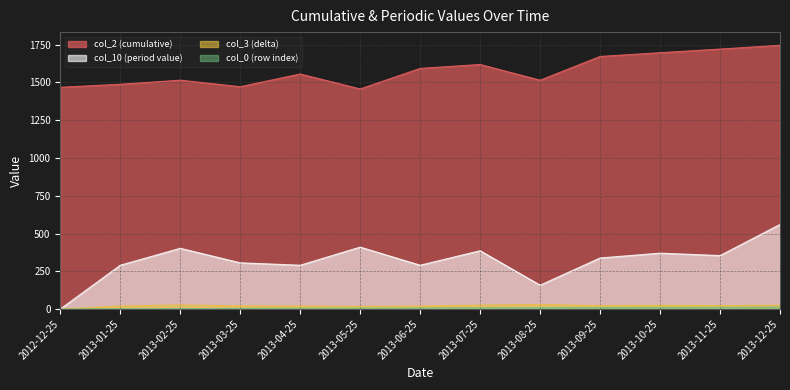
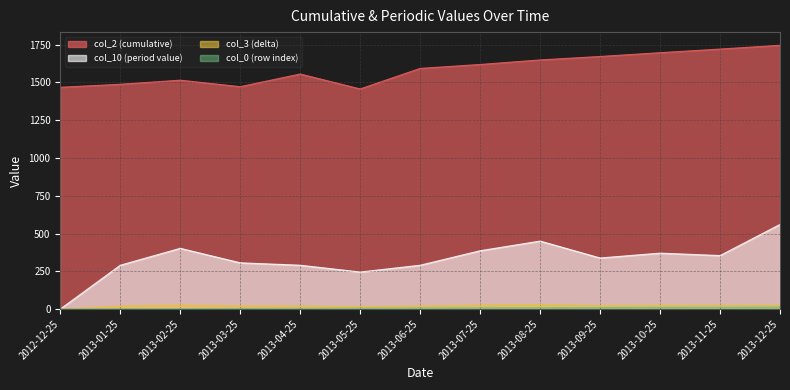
  {
    "col_2 (cumulative)": {
      "2012-12-25": 1470,
      "2013-01-25": 1490,
      "2013-02-25": 1520,
      "2013-03-25": 1470,
      "2013-04-25": 1560,
      "2013-05-25": 1460,
      "2013-06-25": 1590,
      "2013-07-25": 1620,
-     "2013-08-25": 1520,
+     "2013-08-25": 1650,
      "2013-09-25": 1670,
      "2013-10-25": 1700,
      "2013-11-25": 1720,
      "2013-12-25": 1750
    },
    "col_10 (period value)": {
      "2013-01-25": 290,
      "2013-02-25": 400,
      "2013-03-25": 310,
      "2013-04-25": 290,
-     "2013-05-25": 410,
+     "2013-05-25": 250,
      "2013-06-25": 290,
      "2013-07-25": 390,
-     "2013-08-25": 160,
+     "2013-08-25": 450,
      "2013-09-25": 340,
      "2013-10-25": 370,
      "2013-11-25": 350,
      "2013-12-25": 560
    },
    "col_3 (delta)": {
      "2013-01-25": 20,
      "2013-02-25": 30,
      "2013-07-25": 30,
      "2013-08-25": 30
    },
    "col_0 (row index)": {
      "2013-01-25": 0,
      "2013-02-25": 0,
      "2013-07-25": 10,
      "2013-08-25": 10
    }
  }
